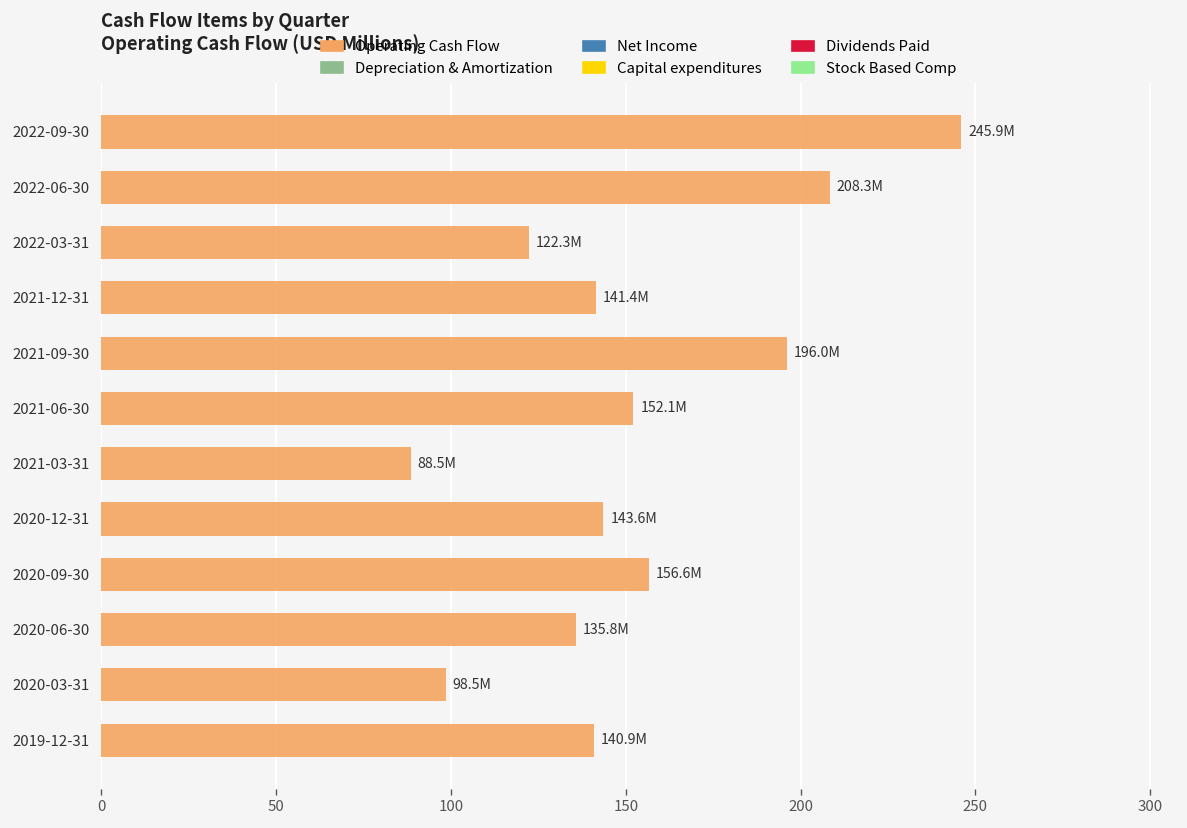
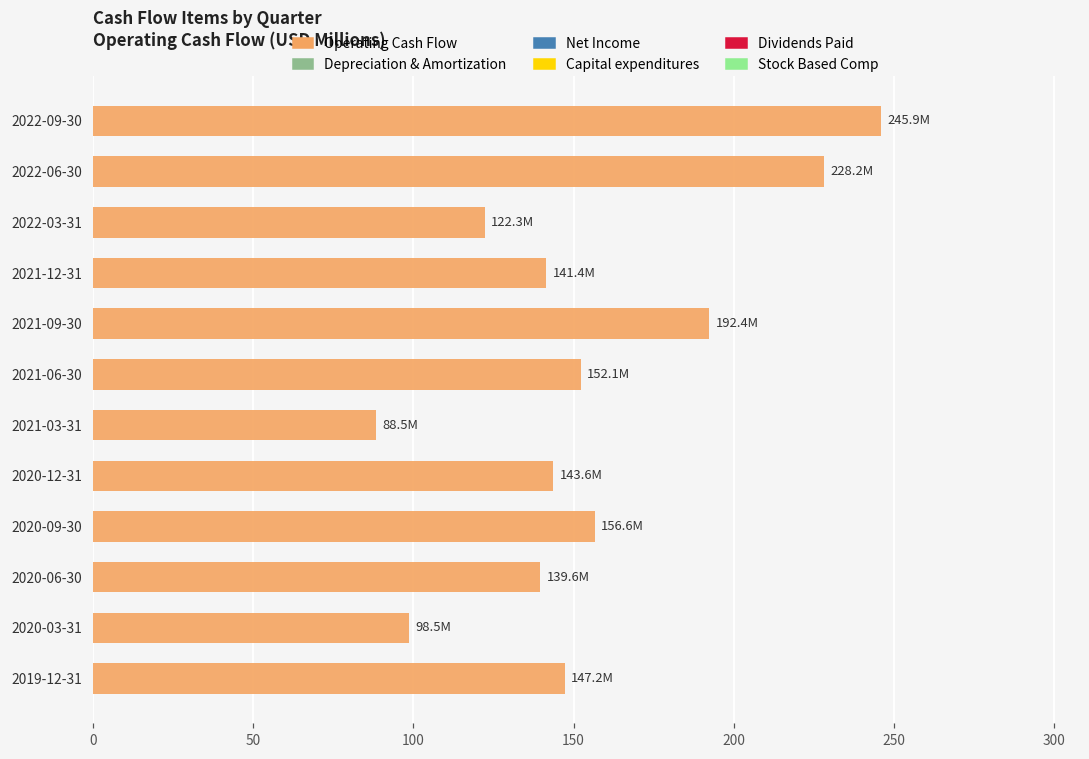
  {
    "2022-09-30": "245.9M",
-   "2022-06-30": "208.3M",
+   "2022-06-30": "228.2M",
    "2022-03-31": "122.3M",
    "2021-12-31": "141.4M",
-   "2021-09-30": "196.0M",
+   "2021-09-30": "192.4M",
    "2021-06-30": "152.1M",
    "2021-03-31": "88.5M",
    "2020-12-31": "143.6M",
    "2020-09-30": "156.6M",
-   "2020-06-30": "135.8M",
+   "2020-06-30": "139.6M",
    "2020-03-31": "98.5M",
-   "2019-12-31": "140.9M"
+   "2019-12-31": "147.2M"
  }
